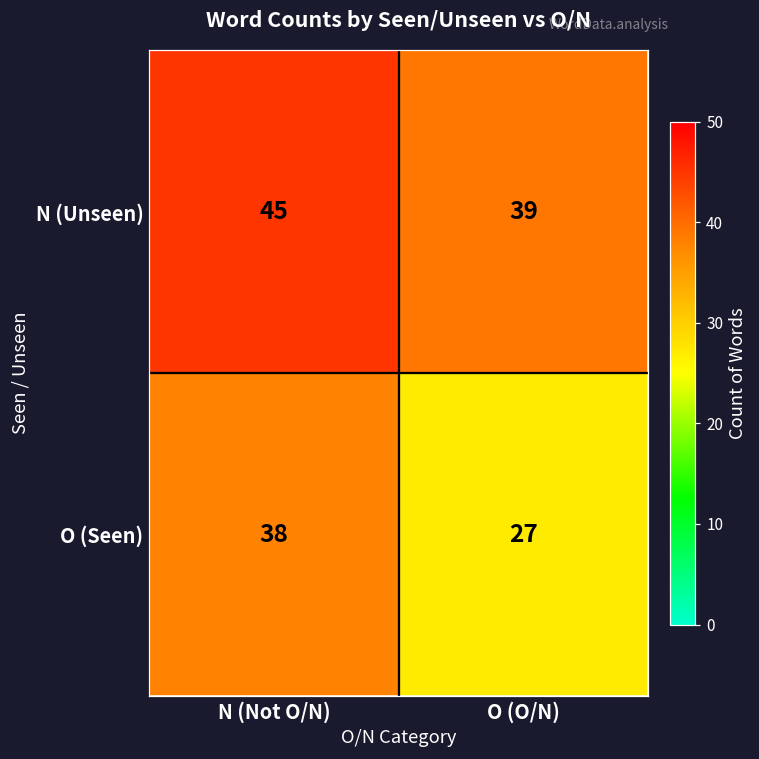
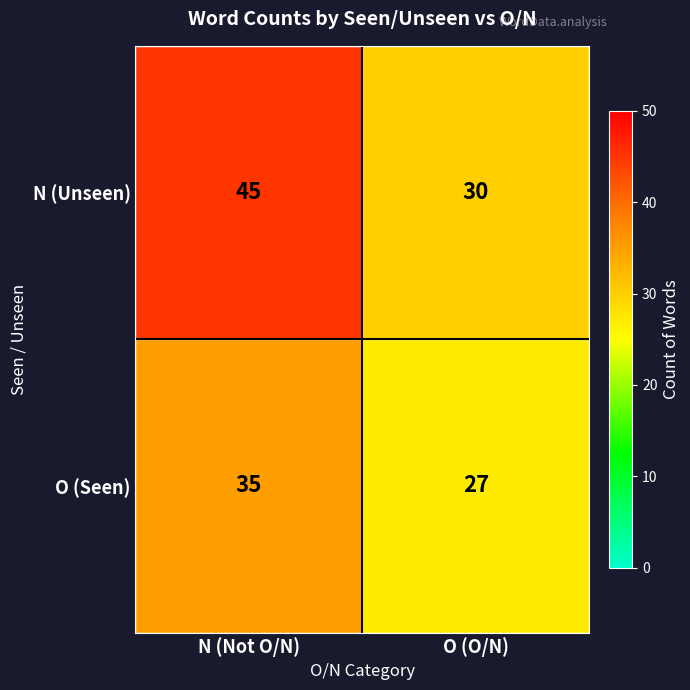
  {
    "N (Unseen)": {
      "N (Not O/N)": 45,
-     "O (O/N)": 39
+     "O (O/N)": 30
    },
    "O (Seen)": {
-     "N (Not O/N)": 38,
+     "N (Not O/N)": 35,
      "O (O/N)": 27
    }
  }
